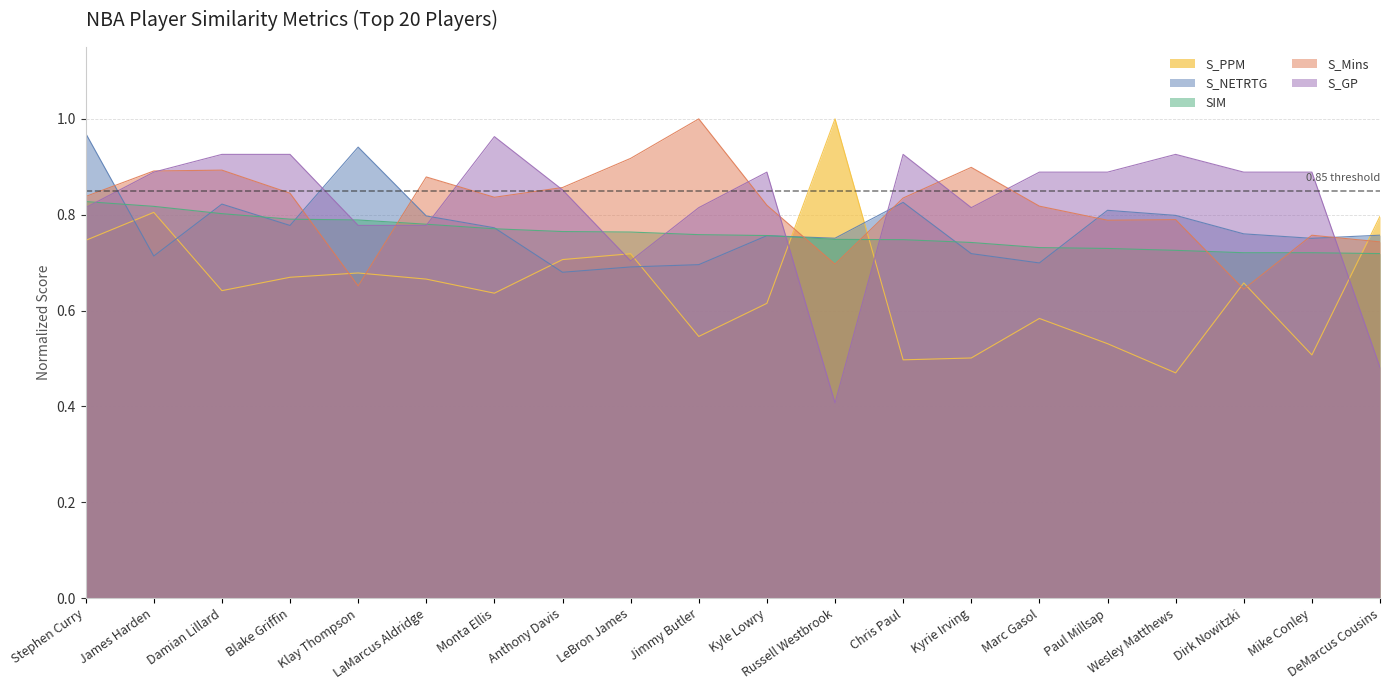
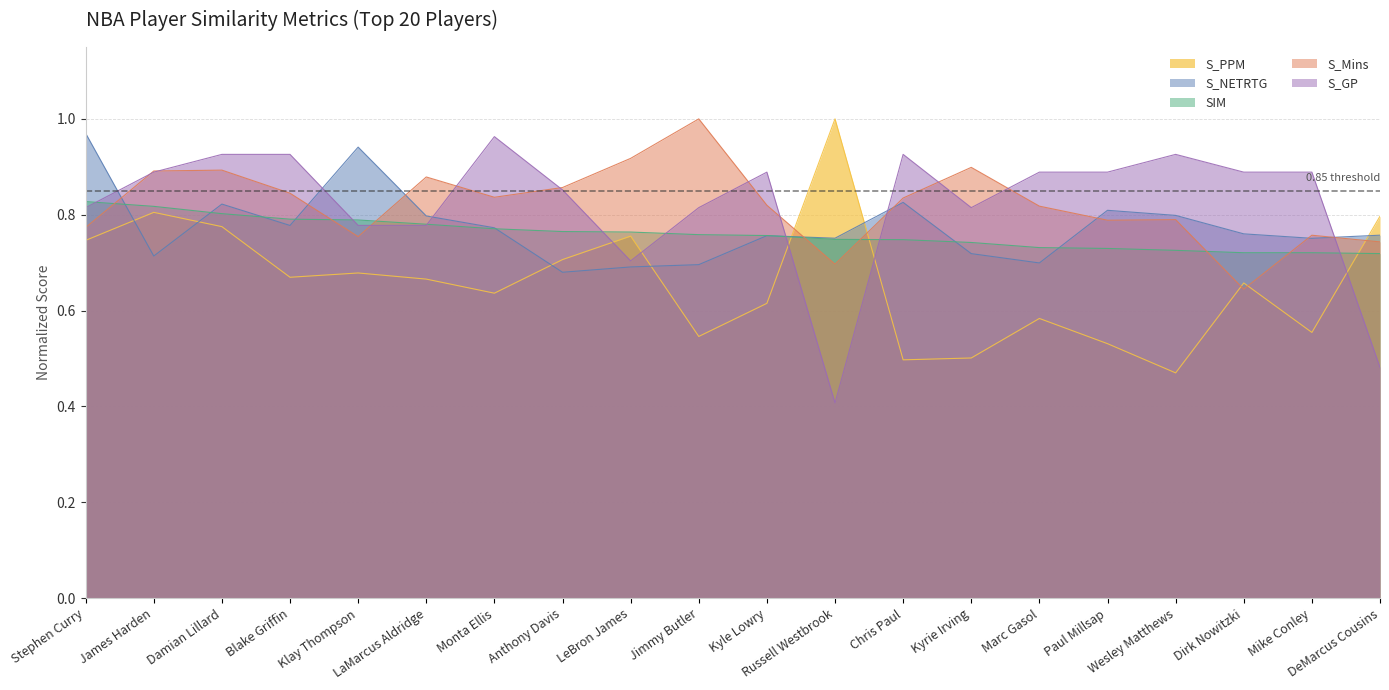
  {
    "S_PPM": {
      "Stephen Curry": 0.75,
      "James Harden": 0.81,
-     "Damian Lillard": 0.64,
+     "Damian Lillard": 0.78,
      "Blake Griffin": 0.67,
      "Klay Thompson": 0.68,
      "LaMarcus Aldridge": 0.67,
      "Monta Ellis": 0.64,
      "Anthony Davis": 0.71,
-     "LeBron James": 0.72,
+     "LeBron James": 0.76,
      "Jimmy Butler": 0.55,
      "Kyle Lowry": 0.62,
      "Russell Westbrook": 1.00,
      "Chris Paul": 0.50,
      "Kyrie Irving": 0.50,
      "Marc Gasol": 0.58,
      "Paul Millsap": 0.53,
      "Wesley Matthews": 0.47,
      "Dirk Nowitzki": 0.66,
-     "Mike Conley": 0.51,
+     "Mike Conley": 0.55,
      "DeMarcus Cousins": 0.80
    },
    "S_Mins": {
-     "Stephen Curry": 0.84,
+     "Stephen Curry": 0.77,
      "Damian Lillard": 0.89,
      "Blake Griffin": 0.84,
-     "Klay Thompson": 0.65,
+     "Klay Thompson": 0.75,
      "LaMarcus Aldridge": 0.88,
      "Monta Ellis": 0.84,
      "LeBron James": 0.92,
      "Jimmy Butler": 1.00,
      "Kyle Lowry": 0.82,
      "Russell Westbrook": 0.70,
      "Chris Paul": 0.83,
      "Kyrie Irving": 0.90,
      "Marc Gasol": 0.82,
      "Paul Millsap": 0.79,
      "Wesley Matthews": 0.79,
      "Dirk Nowitzki": 0.64,
      "Mike Conley": 0.76,
      "DeMarcus Cousins": 0.74
    }
  }
